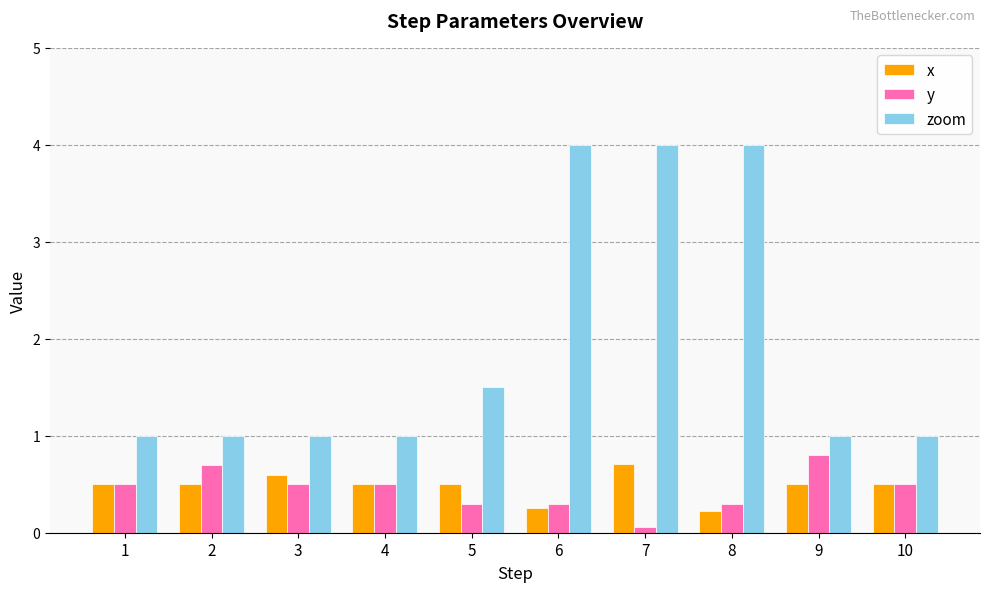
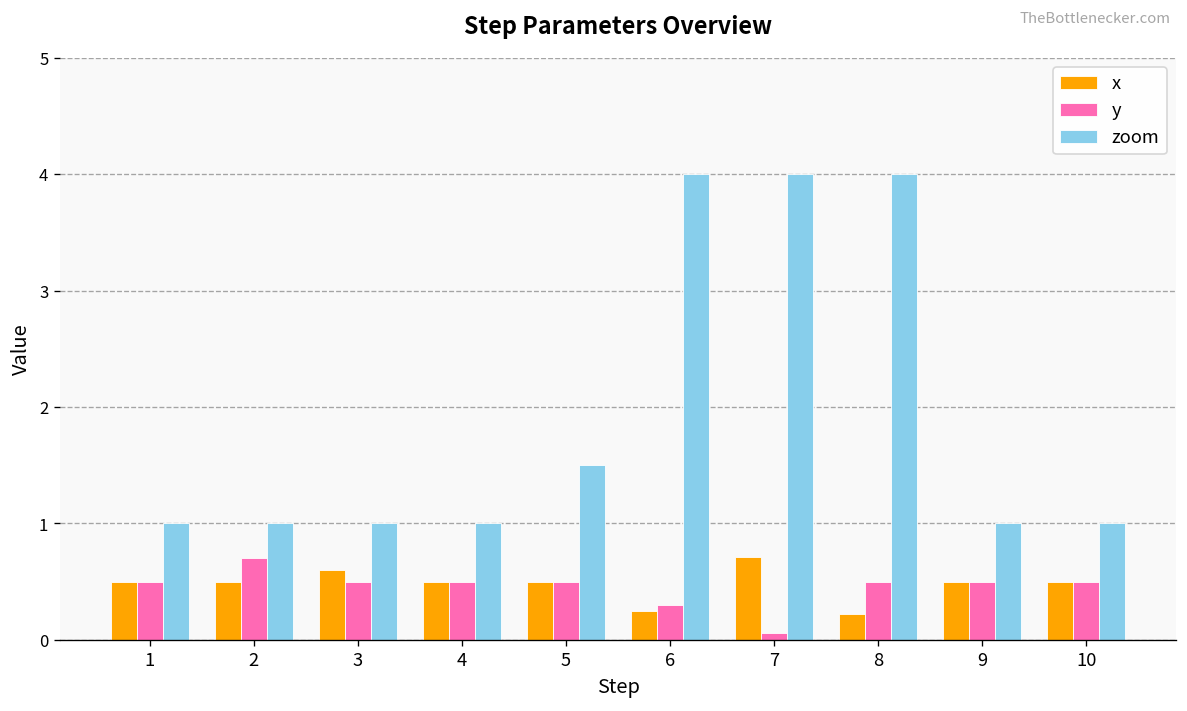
  {
    "x": {
      "1": 0.5,
      "2": 0.5,
      "3": 0.6,
      "4": 0.5,
      "5": 0.5,
      "6": 0.3,
      "7": 0.7,
      "8": 0.2,
      "9": 0.5,
      "10": 0.5
    },
    "y": {
      "1": 0.5,
      "2": 0.7,
      "3": 0.5,
      "4": 0.5,
-     "5": 0.3,
+     "5": 0.5,
      "6": 0.3,
      "7": 0.1,
-     "8": 0.3,
-     "9": 0.8,
+     "8": 0.5,
+     "9": 0.5,
      "10": 0.5
    },
    "zoom": {
      "1": 1.0,
      "2": 1.0,
      "3": 1.0,
      "4": 1.0,
      "5": 1.5,
      "6": 4.0,
      "7": 4.0,
      "8": 4.0,
      "9": 1.0,
      "10": 1.0
    }
  }
